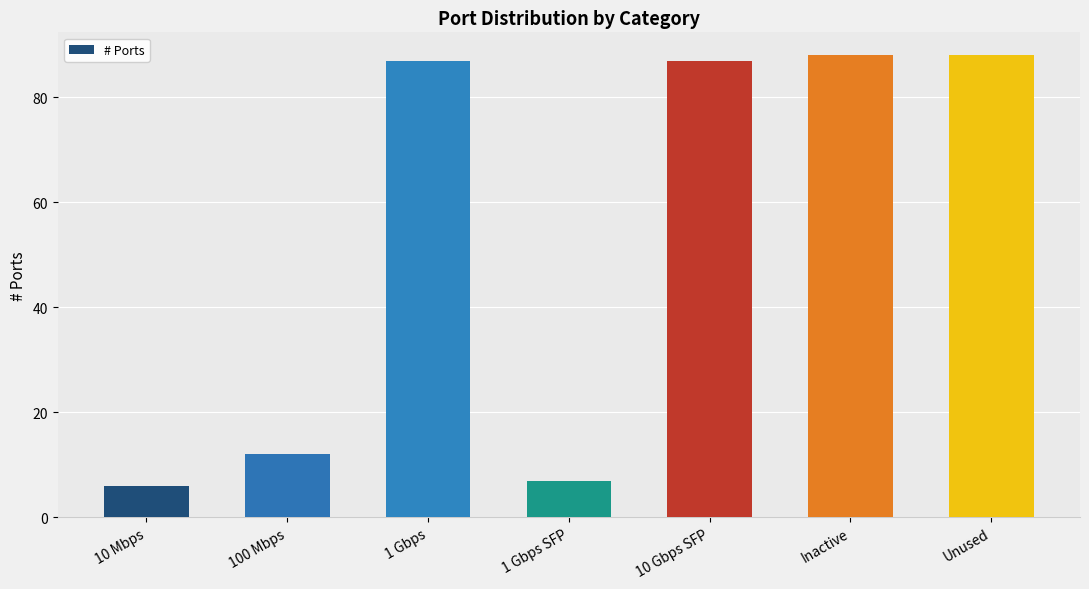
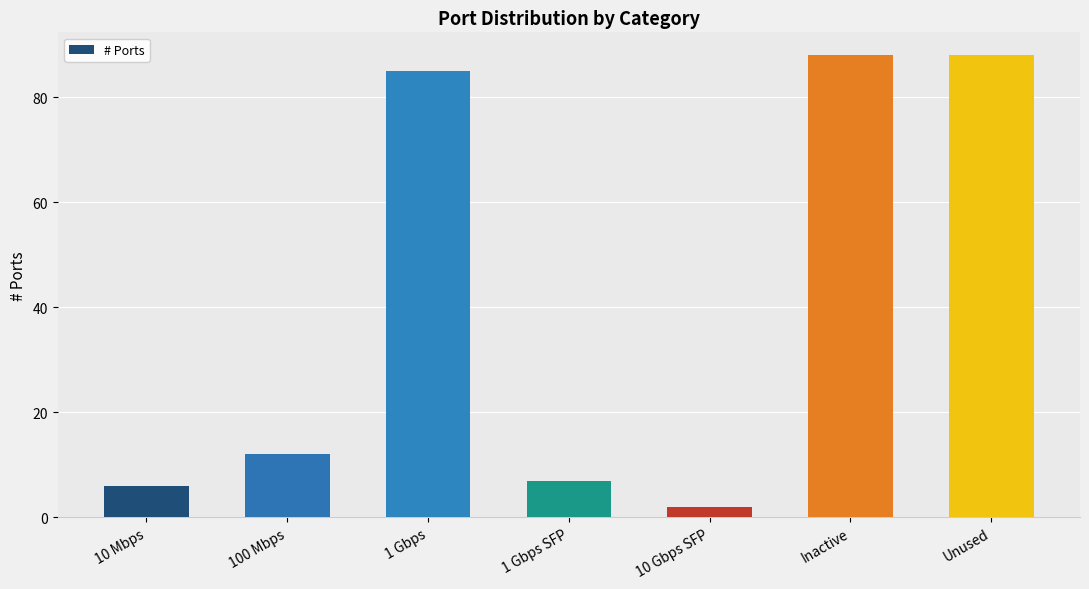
  {
    "10 Mbps": 6,
    "100 Mbps": 12,
-   "1 Gbps": 87,
+   "1 Gbps": 85,
    "1 Gbps SFP": 7,
-   "10 Gbps SFP": 87,
+   "10 Gbps SFP": 2,
    "Inactive": 88,
    "Unused": 88
  }
